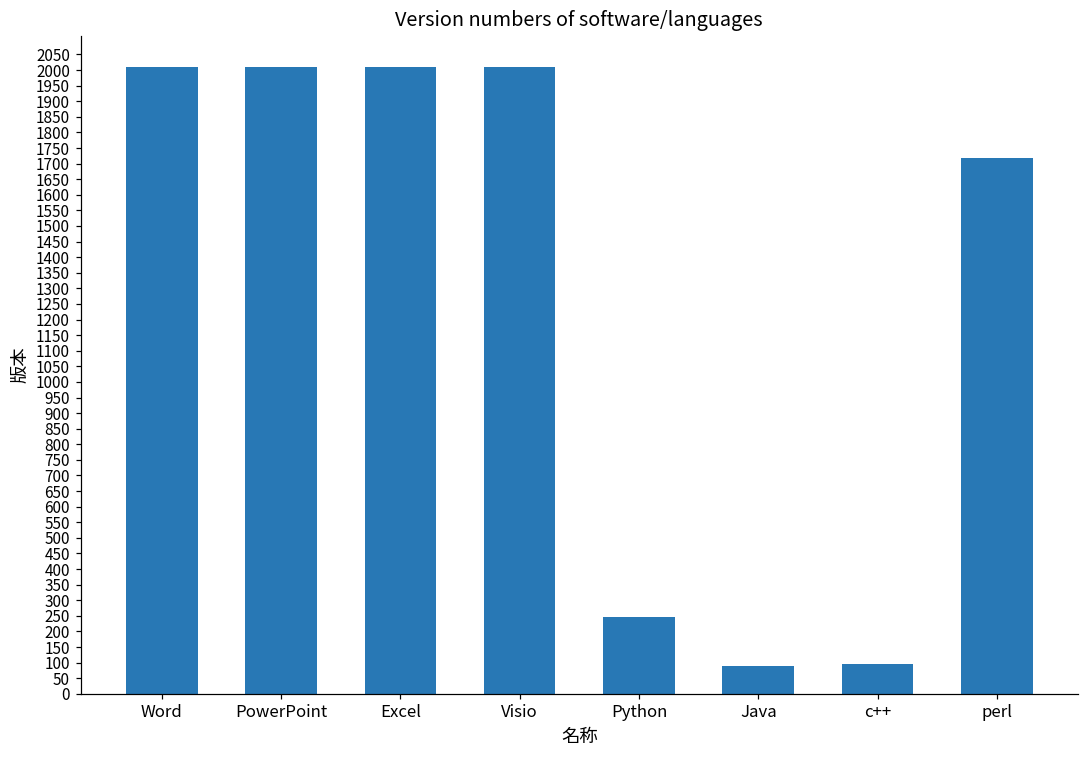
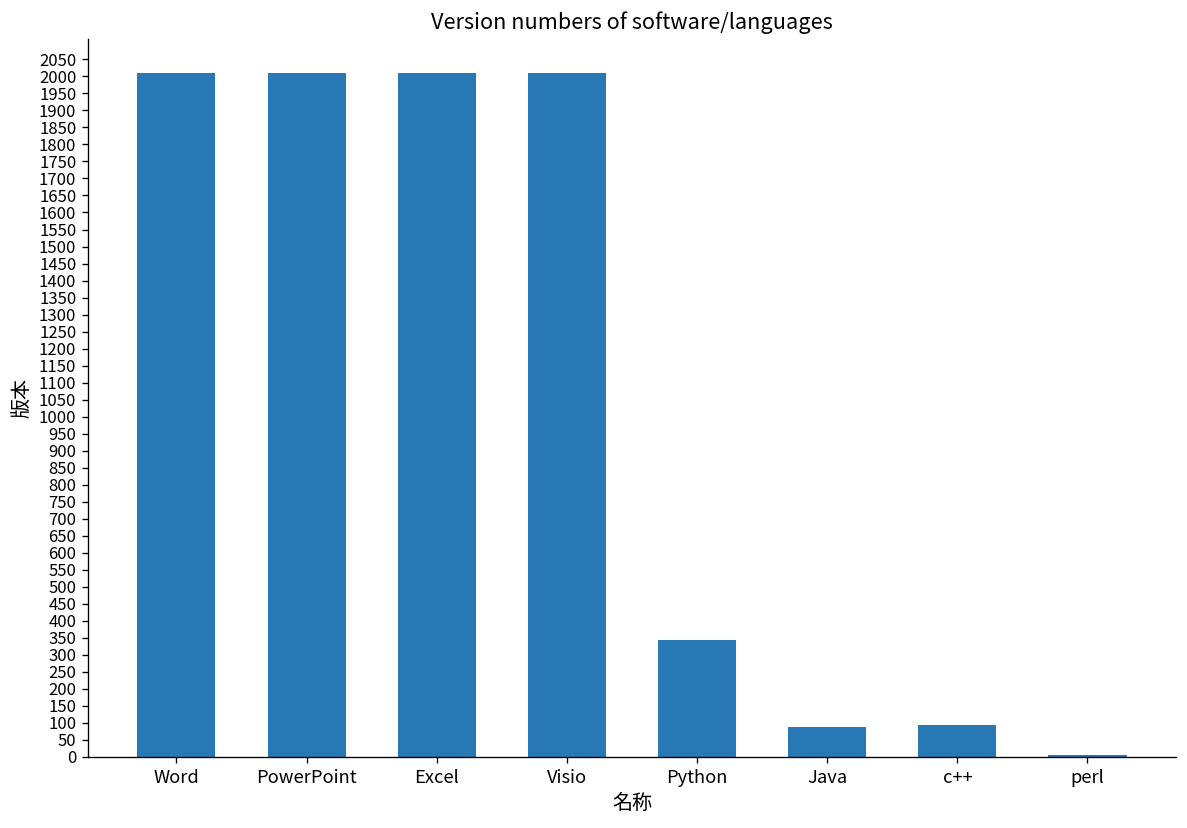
  {
    "Word": 2010,
    "PowerPoint": 2010,
    "Excel": 2010,
    "Visio": 2010,
-   "Python": 250,
+   "Python": 340,
    "Java": 90,
    "c++": 90,
-   "perl": 1720
+   "perl": 10
  }
